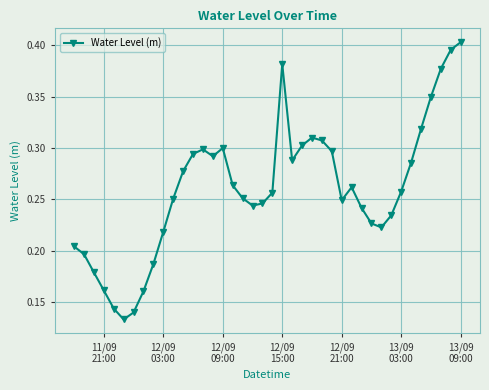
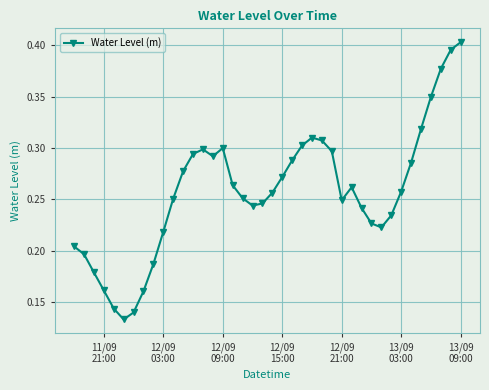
  {
    "11/09 21:00": 0.161,
    "12/09 03:00": 0.218,
    "12/09 09:00": 0.300,
-   "12/09 15:00": 0.382,
+   "12/09 15:00": 0.272,
    "12/09 21:00": 0.249,
    "13/09 03:00": 0.258,
    "13/09 09:00": 0.403
  }
